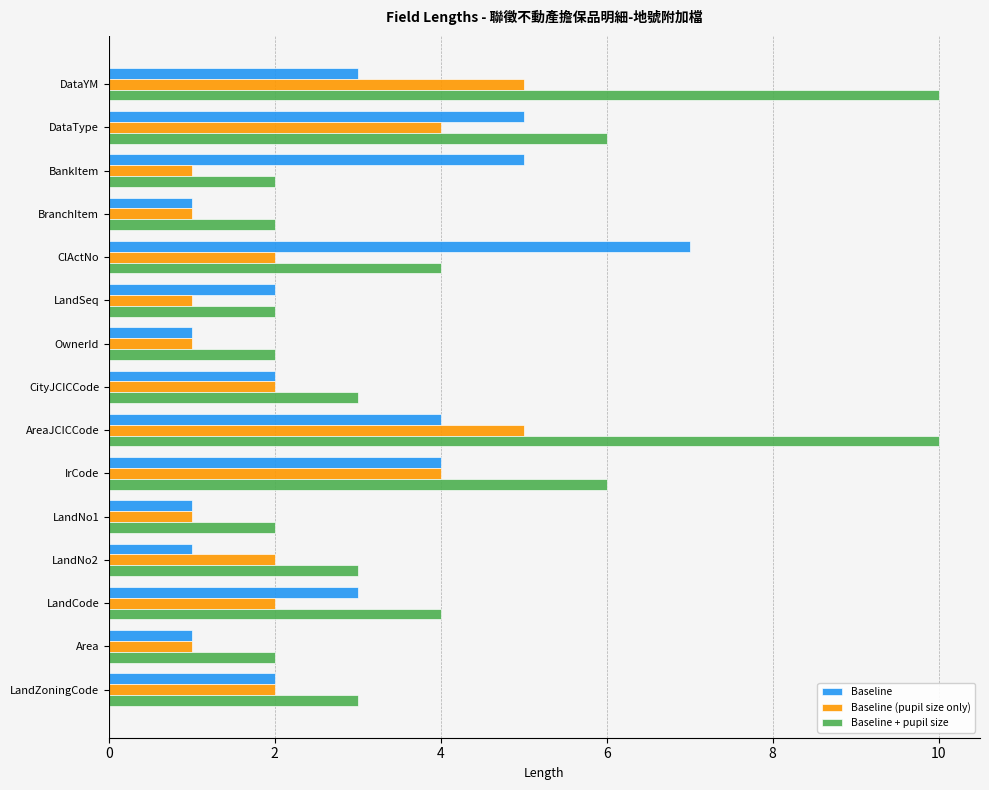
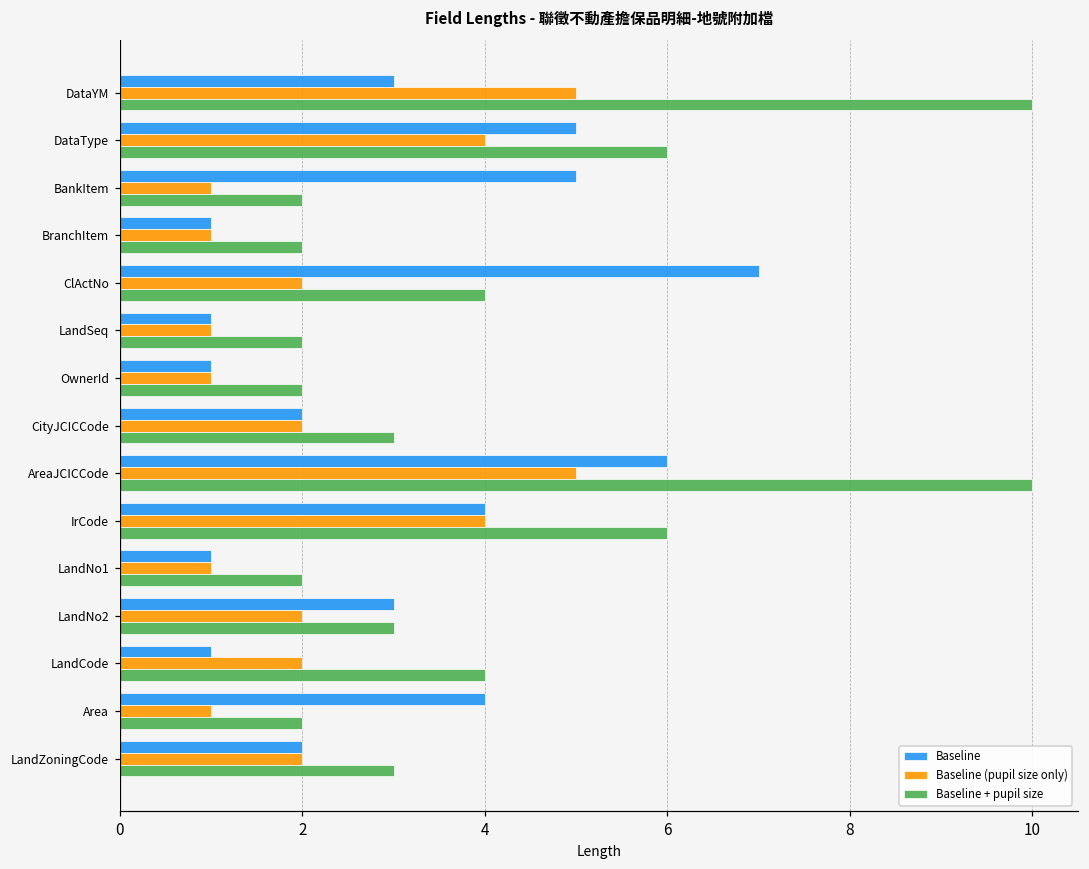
  {
    "Baseline": {
      "DataYM": 3,
      "DataType": 5,
      "BankItem": 5,
      "BranchItem": 1,
      "ClActNo": 7,
-     "LandSeq": 2,
+     "LandSeq": 1,
      "OwnerId": 1,
      "CityJCICCode": 2,
-     "AreaJCICCode": 4,
+     "AreaJCICCode": 6,
      "IrCode": 4,
      "LandNo1": 1,
-     "LandNo2": 1,
-     "LandCode": 3,
-     "Area": 1,
+     "LandNo2": 3,
+     "LandCode": 1,
+     "Area": 4,
      "LandZoningCode": 2
    },
    "Baseline (pupil size only)": {
      "DataYM": 5,
      "DataType": 4,
      "BankItem": 1,
      "BranchItem": 1,
      "ClActNo": 2,
      "LandSeq": 1,
      "OwnerId": 1,
      "CityJCICCode": 2,
      "AreaJCICCode": 5,
      "IrCode": 4,
      "LandNo1": 1,
      "LandNo2": 2,
      "LandCode": 2,
      "Area": 1,
      "LandZoningCode": 2
    },
    "Baseline + pupil size": {
      "DataYM": 10,
      "DataType": 6,
      "BankItem": 2,
      "BranchItem": 2,
      "ClActNo": 4,
      "LandSeq": 2,
      "OwnerId": 2,
      "CityJCICCode": 3,
      "AreaJCICCode": 10,
      "IrCode": 6,
      "LandNo1": 2,
      "LandNo2": 3,
      "LandCode": 4,
      "Area": 2,
      "LandZoningCode": 3
    }
  }
